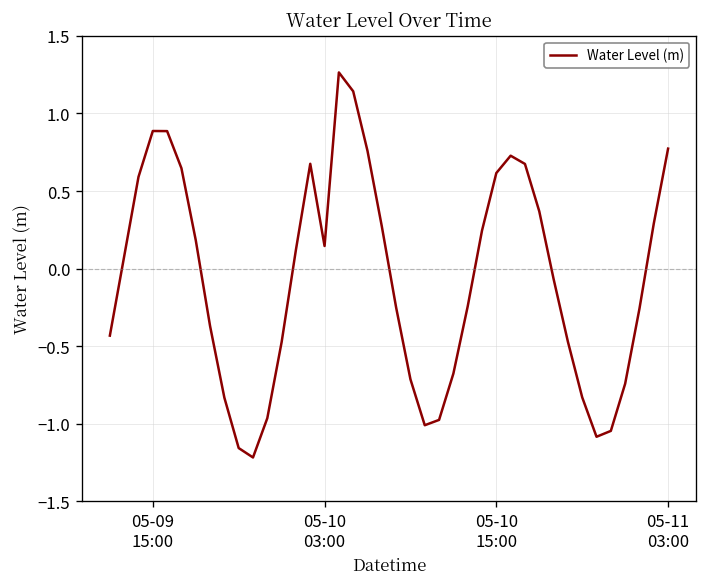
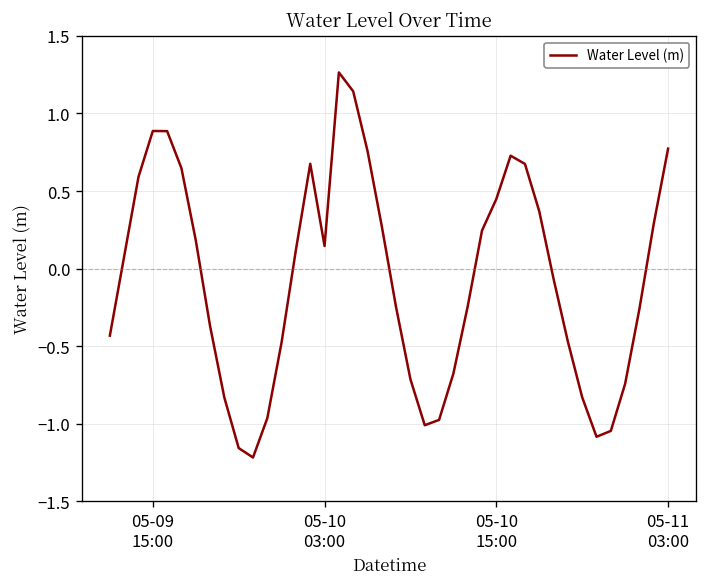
  {
    "05-09 15:00": 0.89,
    "05-10 03:00": 0.15,
-   "05-10 15:00": 0.62,
+   "05-10 15:00": 0.45,
    "05-11 03:00": 0.77
  }
